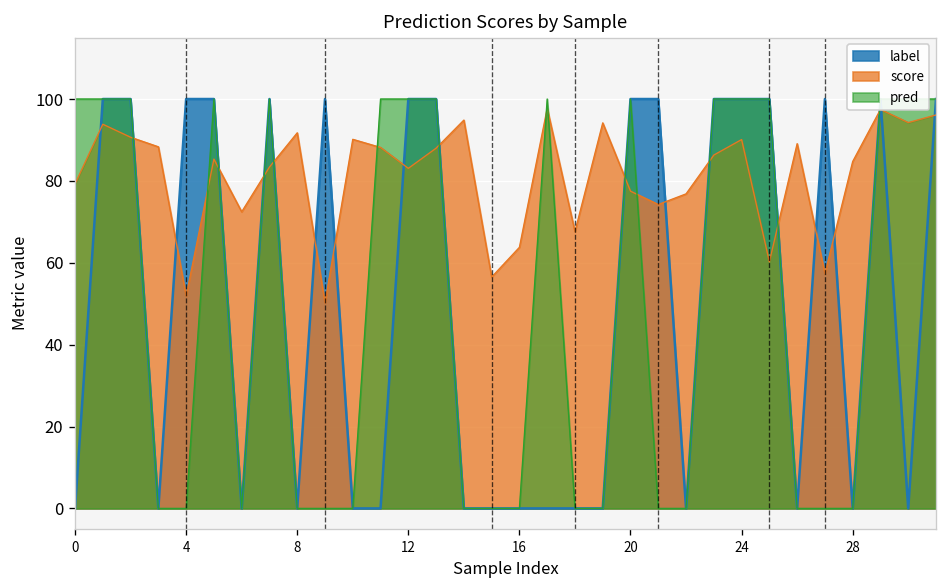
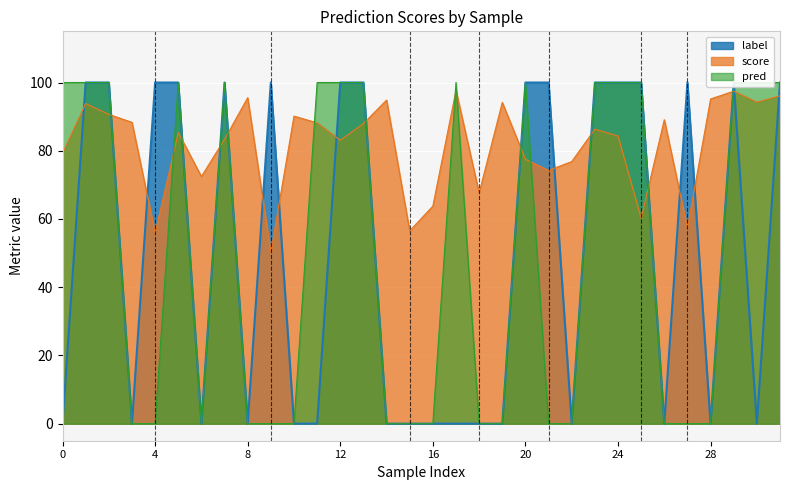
  {
    "label": {
      "0": 0,
      "4": 100
    },
    "score": {
      "0": 79,
-     "4": 52,
-     "8": 92,
+     "4": 56,
+     "8": 96,
      "12": 83,
      "16": 64,
      "20": 77,
-     "24": 90,
-     "28": 85
+     "24": 84,
+     "28": 95
    },
    "pred": {
      "0": 100,
      "4": 0
    }
  }
